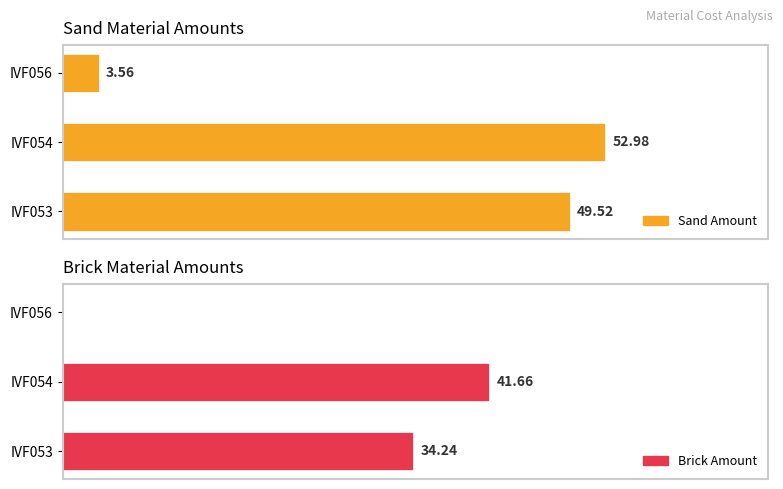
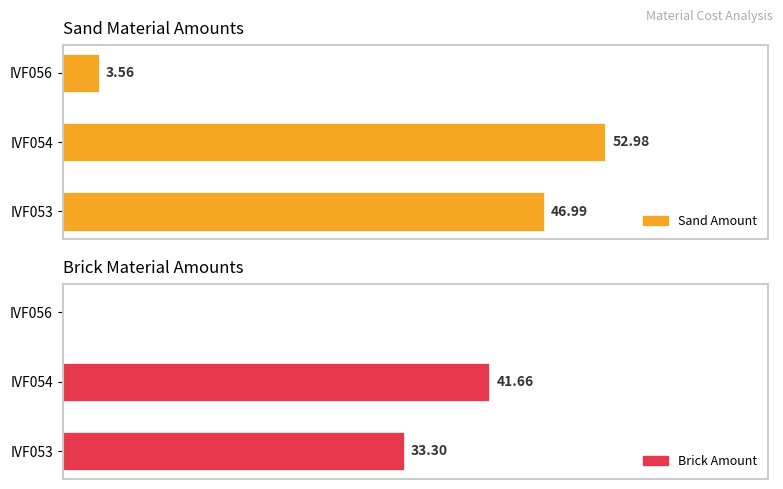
  {
    "Sand Material Amounts": {
      "IVF056": 3.56,
      "IVF054": 52.98,
-     "IVF053": 49.52
+     "IVF053": 46.99
    },
    "Brick Material Amounts": {
      "IVF054": 41.66,
-     "IVF053": 34.24
+     "IVF053": 33.30
    }
  }
